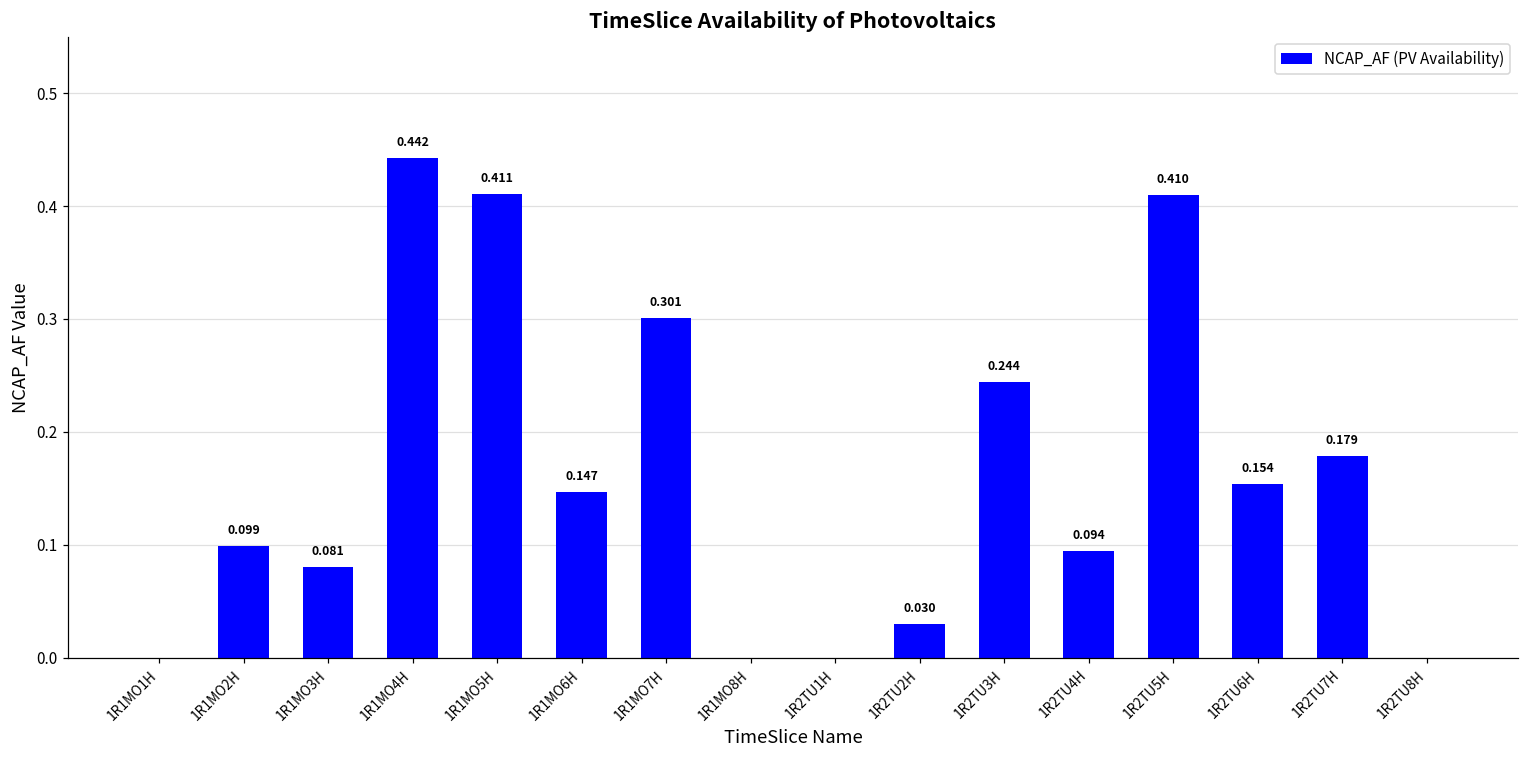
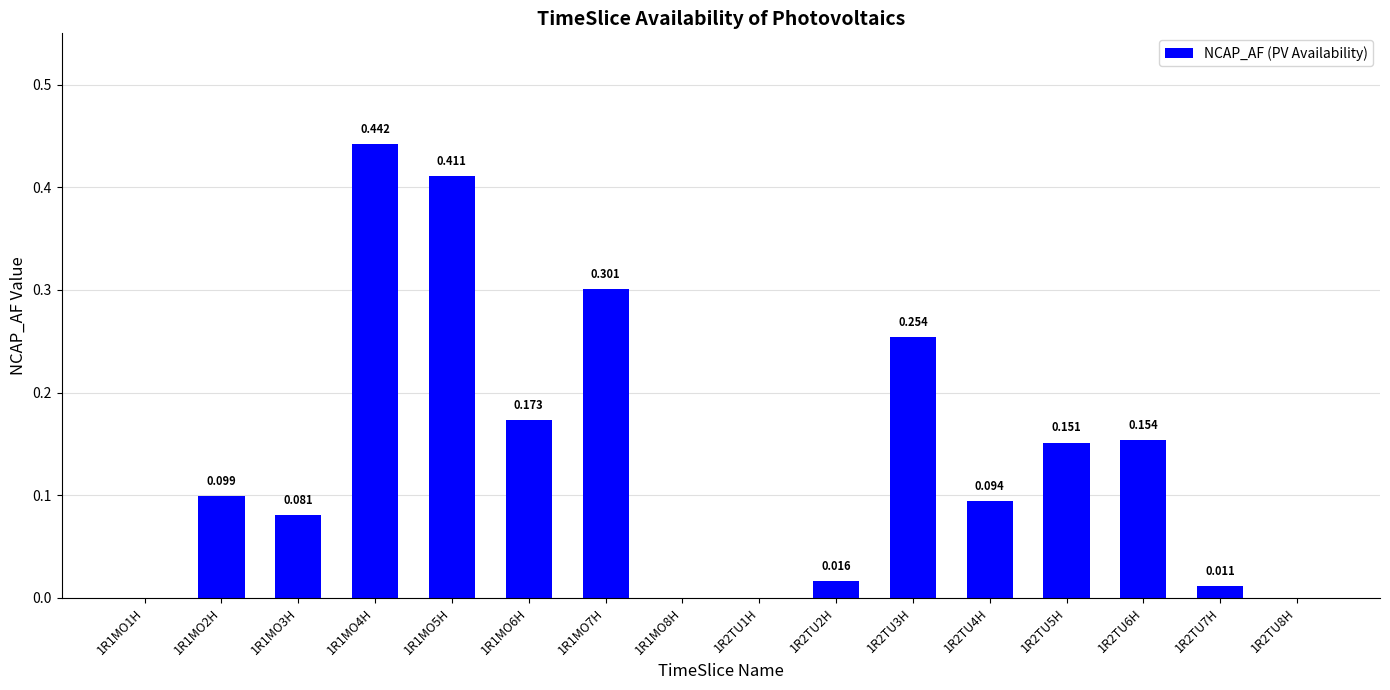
  {
    "1R1MO2H": 0.099,
    "1R1MO3H": 0.081,
    "1R1MO4H": 0.442,
    "1R1MO5H": 0.411,
-   "1R1MO6H": 0.147,
+   "1R1MO6H": 0.173,
    "1R1MO7H": 0.301,
-   "1R2TU2H": 0.030,
-   "1R2TU3H": 0.244,
+   "1R2TU2H": 0.016,
+   "1R2TU3H": 0.254,
    "1R2TU4H": 0.094,
-   "1R2TU5H": 0.410,
+   "1R2TU5H": 0.151,
    "1R2TU6H": 0.154,
-   "1R2TU7H": 0.179
+   "1R2TU7H": 0.011
  }
